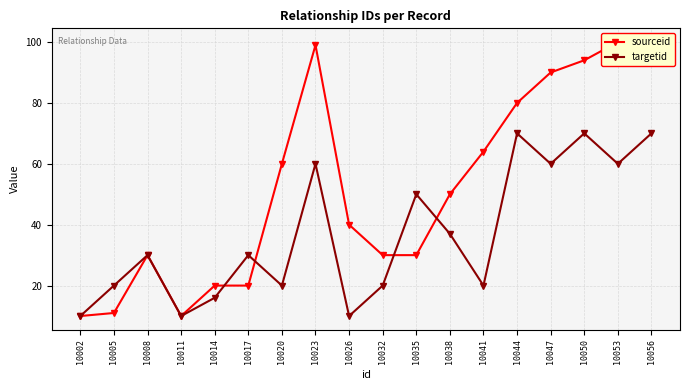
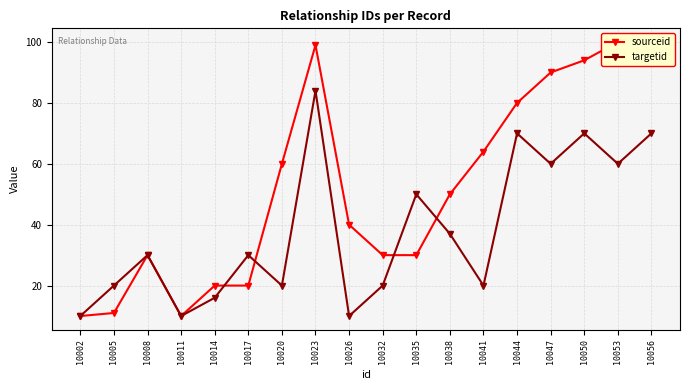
  {
    "sourceid": {
      "10005": 11,
      "10014": 20,
      "10017": 20,
      "10020": 60,
      "10023": 99,
      "10026": 40,
      "10032": 30,
      "10035": 30,
      "10038": 50,
      "10041": 64,
      "10044": 80,
      "10047": 90,
      "10050": 94
    },
    "targetid": {
      "10005": 20,
      "10014": 16,
      "10017": 30,
      "10020": 20,
-     "10023": 60,
+     "10023": 84,
      "10026": 10,
      "10032": 20,
      "10035": 50,
      "10038": 37,
      "10041": 20,
      "10044": 70,
      "10047": 60,
      "10050": 70,
      "10053": 60,
      "10056": 70
    }
  }
